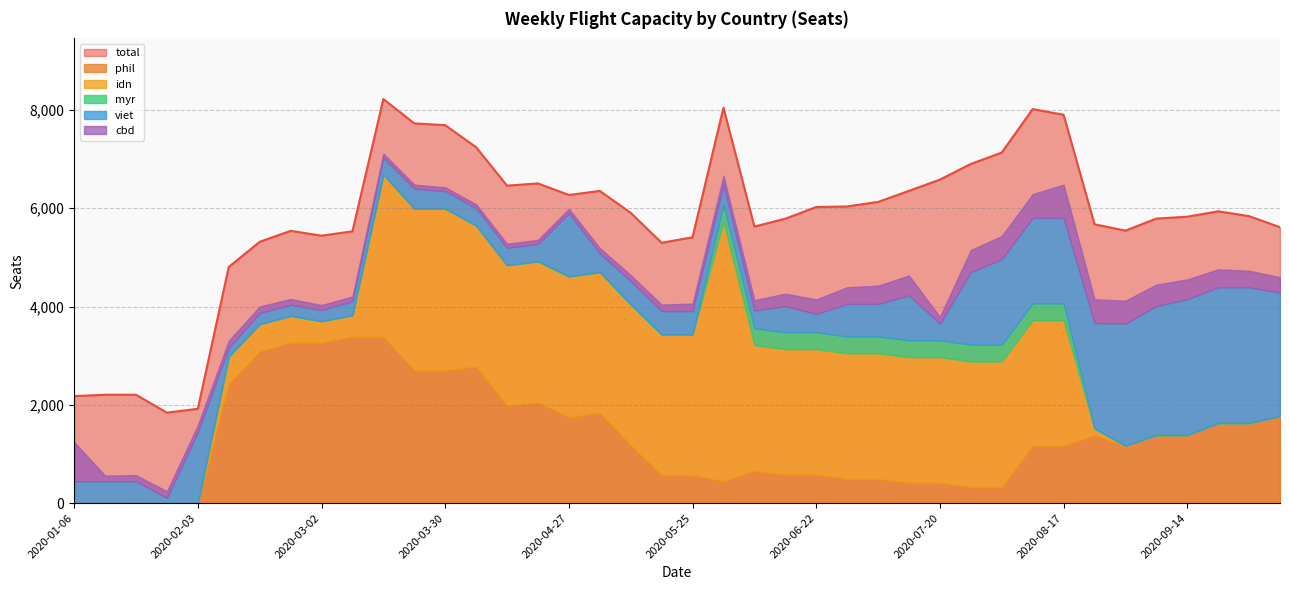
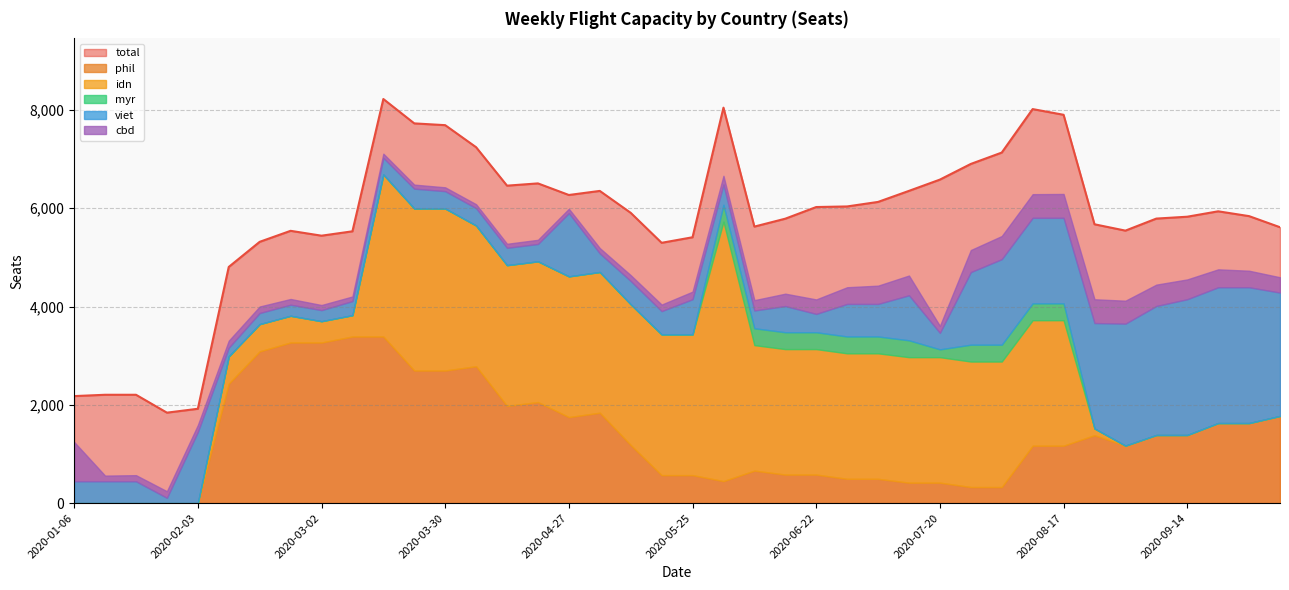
  {
    "myr": {
      "2020-06-22": "300",
-     "2020-07-20": "300",
+     "2020-07-20": "200",
      "2020-08-17": "300"
    },
    "viet": {
      "2020-01-06": "400",
      "2020-02-03": "1,400",
      "2020-03-02": "200",
      "2020-03-30": "400",
      "2020-04-27": "1,300",
-     "2020-05-25": "500",
+     "2020-05-25": "700",
      "2020-06-22": "400",
      "2020-07-20": "300",
      "2020-08-17": "1,700",
      "2020-09-14": "2,800"
    },
    "cbd": {
      "2020-01-06": "800",
      "2020-02-03": "100",
      "2020-03-02": "100",
      "2020-03-30": "100",
      "2020-04-27": "100",
      "2020-05-25": "200",
      "2020-06-22": "300",
      "2020-07-20": "100",
-     "2020-08-17": "700",
+     "2020-08-17": "500",
      "2020-09-14": "400"
    }
  }
